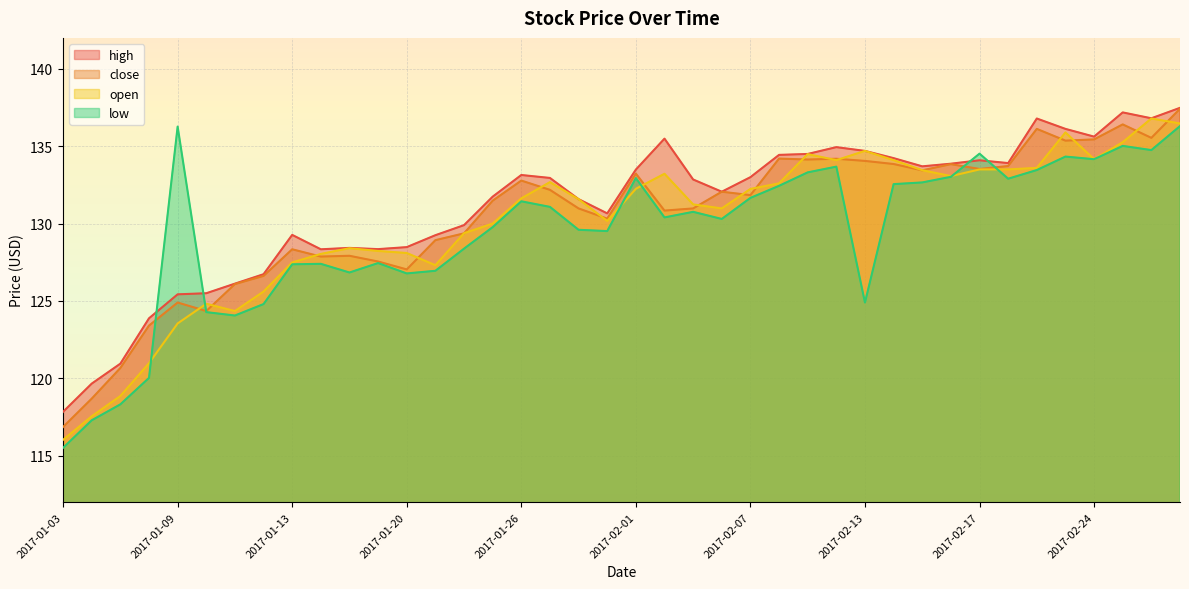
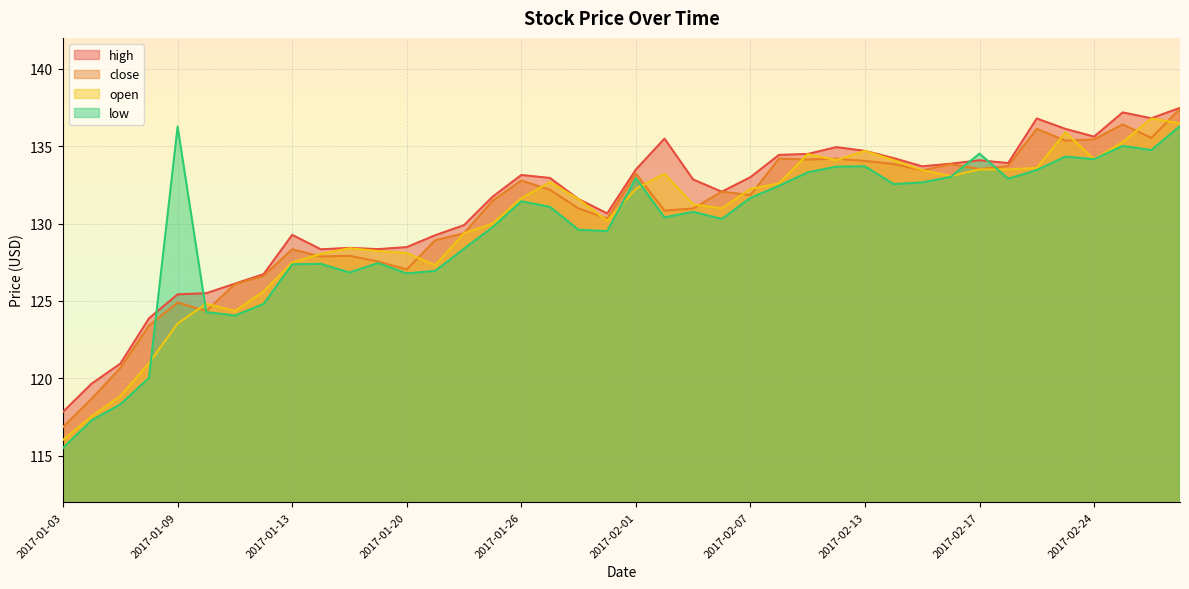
  {
    "low": {
      "2017-01-03": 115.5,
      "2017-01-09": 136.3,
      "2017-01-20": 126.8,
      "2017-01-26": 131.4,
      "2017-02-01": 132.9,
      "2017-02-07": 131.7,
-     "2017-02-13": 124.9,
+     "2017-02-13": 133.7,
      "2017-02-17": 134.5
    }
  }
